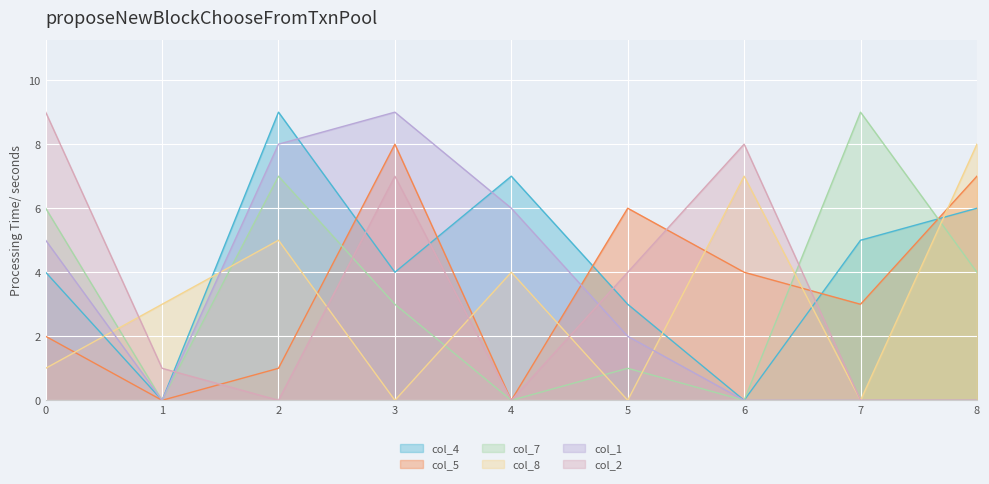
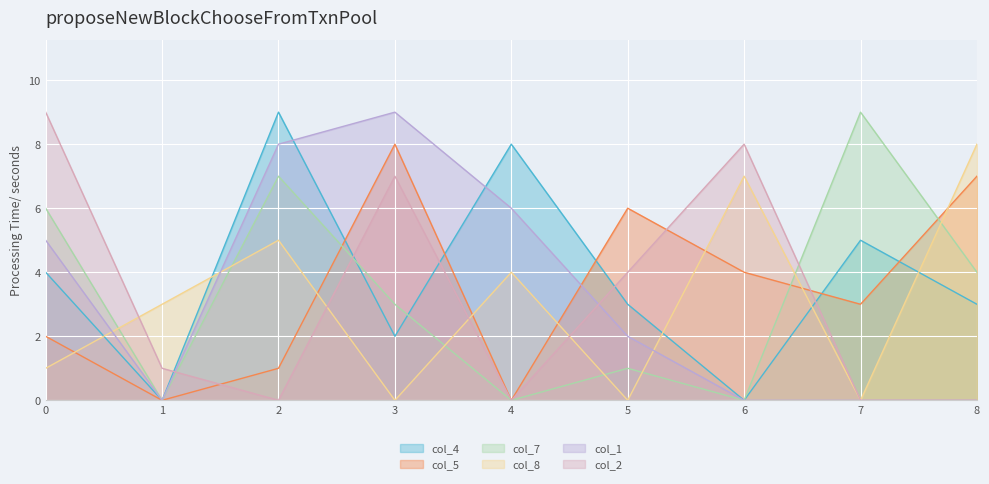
  {
    "col_4": {
      "0": 4,
      "2": 9,
-     "3": 4,
-     "4": 7,
+     "3": 2,
+     "4": 8,
      "5": 3,
      "7": 5,
-     "8": 6
+     "8": 3
    }
  }
